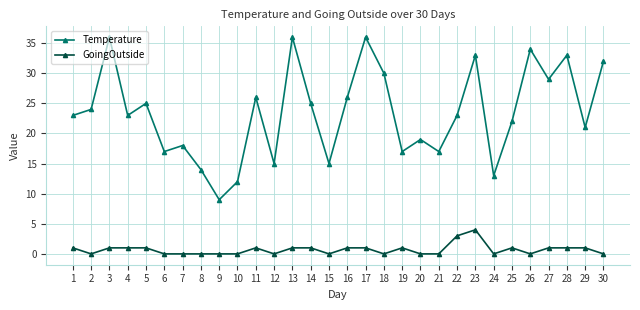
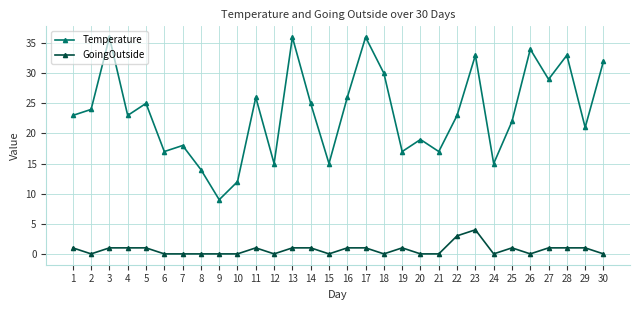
  {
    "Temperature": {
      "1": 23,
      "2": 24,
      "4": 23,
      "5": 25,
      "6": 17,
      "7": 18,
      "8": 14,
      "9": 9,
      "10": 12,
      "11": 26,
      "12": 15,
      "13": 36,
      "14": 25,
      "15": 15,
      "16": 26,
      "17": 36,
      "18": 30,
      "19": 17,
      "20": 19,
      "21": 17,
      "22": 23,
      "23": 33,
-     "24": 13,
+     "24": 15,
      "25": 22,
      "26": 34,
      "27": 29,
      "28": 33,
      "29": 21,
      "30": 32
    },
    "GoingOutside": {
      "1": 1,
      "2": 0,
      "3": 1,
      "4": 1,
      "5": 1,
      "6": 0,
      "7": 0,
      "8": 0,
      "9": 0,
      "10": 0,
      "11": 1,
      "12": 0,
      "13": 1,
      "14": 1,
      "15": 0,
      "16": 1,
      "17": 1,
      "18": 0,
      "19": 1,
      "20": 0,
      "21": 0,
      "22": 3,
      "23": 4,
      "24": 0,
      "25": 1,
      "26": 0,
      "27": 1,
      "28": 1,
      "29": 1,
      "30": 0
    }
  }
